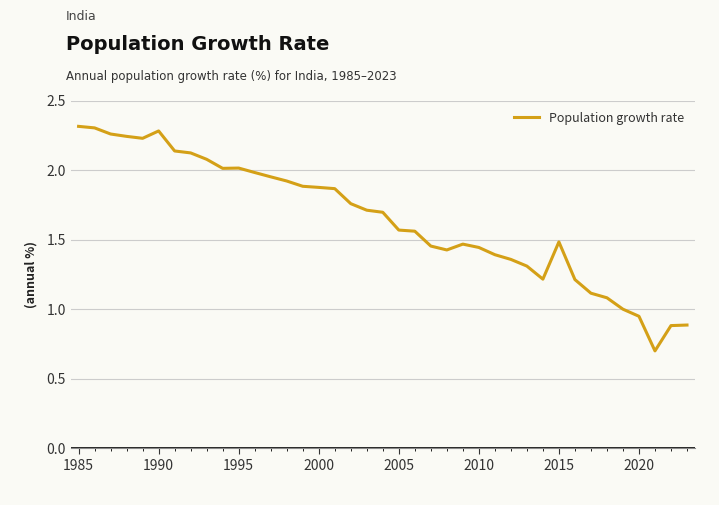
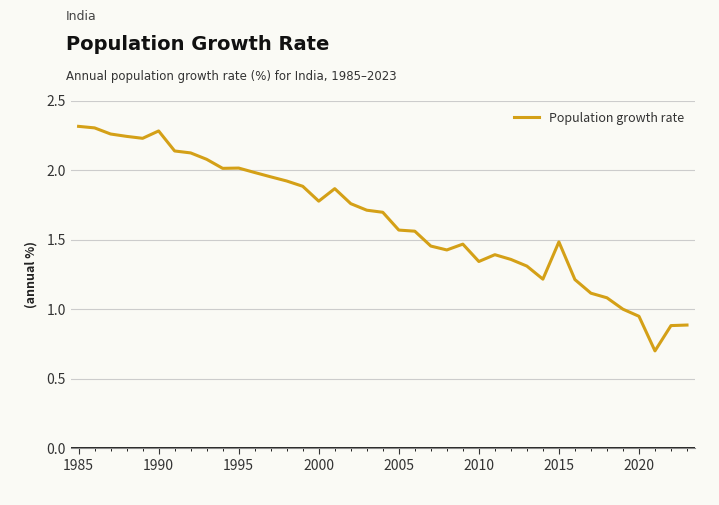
  {
    "1985": 2.31,
    "1990": 2.28,
    "1995": 2.01,
-   "2000": 1.88,
+   "2000": 1.78,
    "2005": 1.57,
-   "2010": 1.44,
+   "2010": 1.34,
    "2015": 1.48,
    "2020": 0.95
  }
